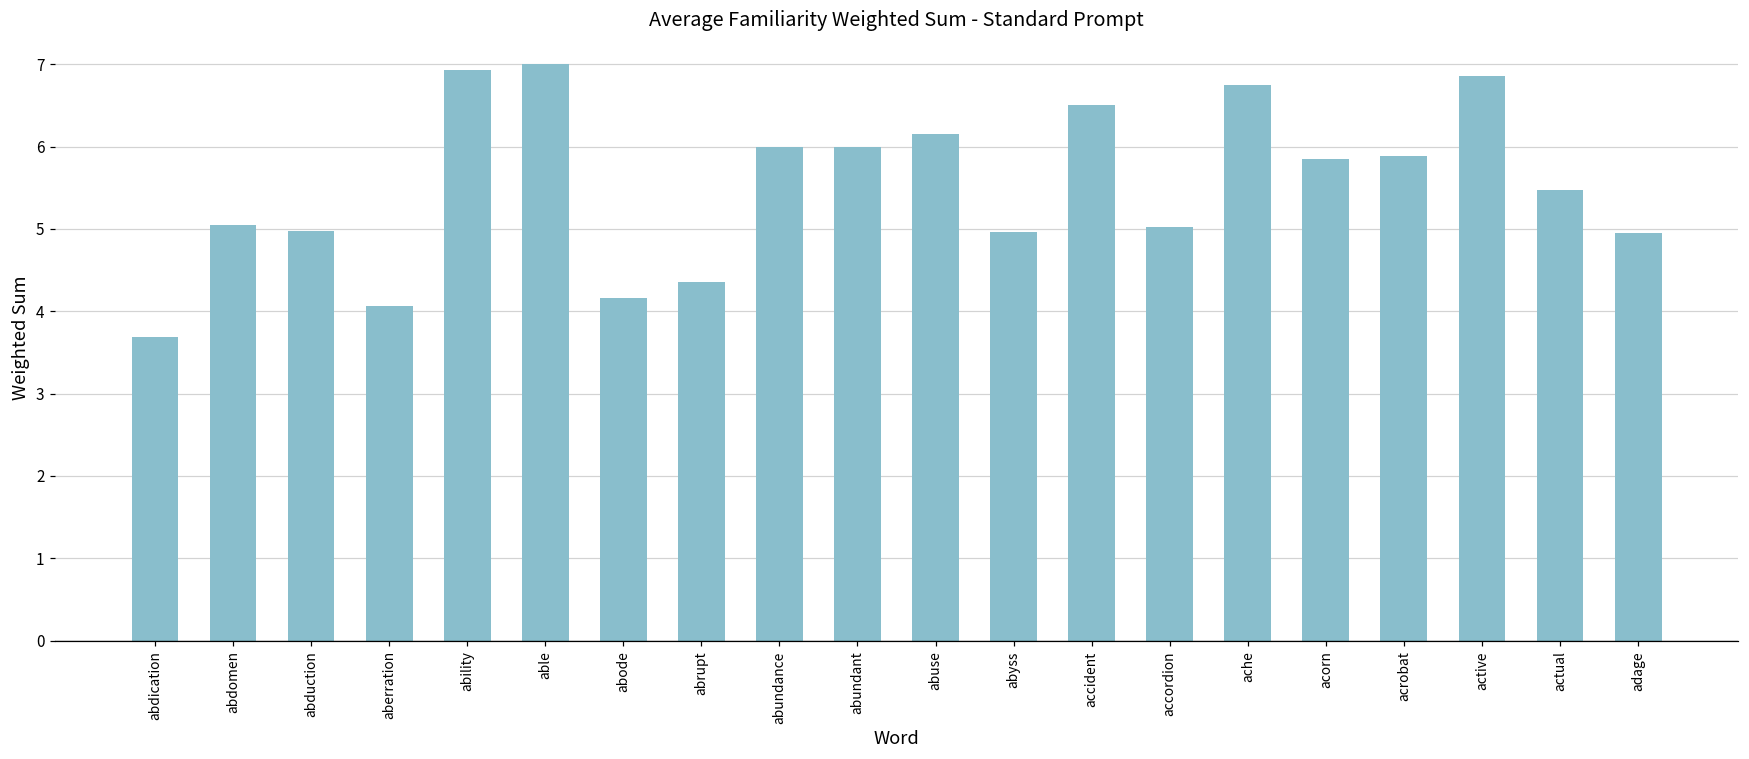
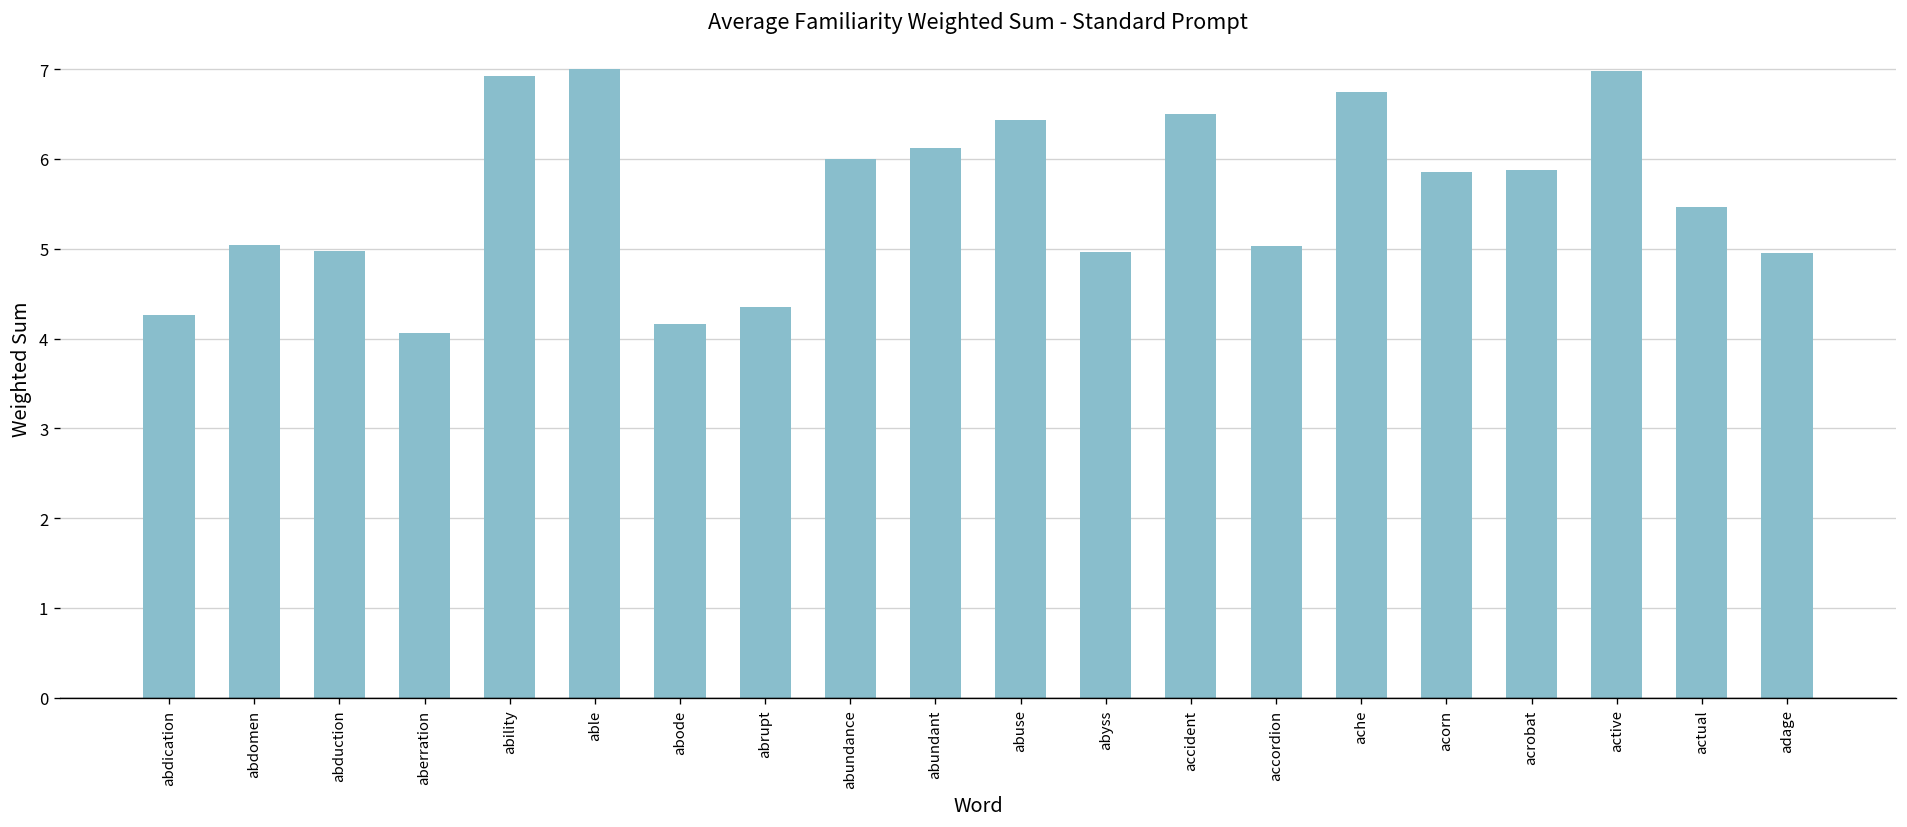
  {
-   "abdication": 3.7,
+   "abdication": 4.3,
    "abdomen": 5.0,
    "abduction": 5.0,
    "aberration": 4.1,
    "ability": 6.9,
    "able": 7.0,
    "abode": 4.2,
    "abrupt": 4.4,
    "abundance": 6.0,
-   "abundant": 6.0,
-   "abuse": 6.1,
+   "abundant": 6.1,
+   "abuse": 6.4,
    "abyss": 5.0,
    "accident": 6.5,
    "accordion": 5.0,
    "ache": 6.7,
    "acorn": 5.9,
    "acrobat": 5.9,
-   "active": 6.9,
+   "active": 7.0,
    "actual": 5.5,
    "adage": 5.0
  }
